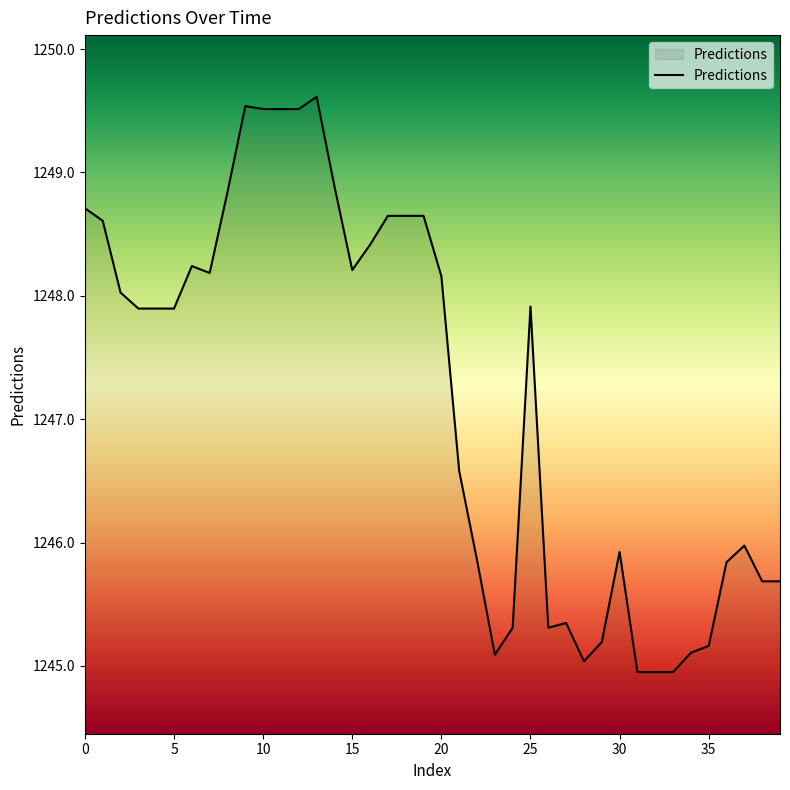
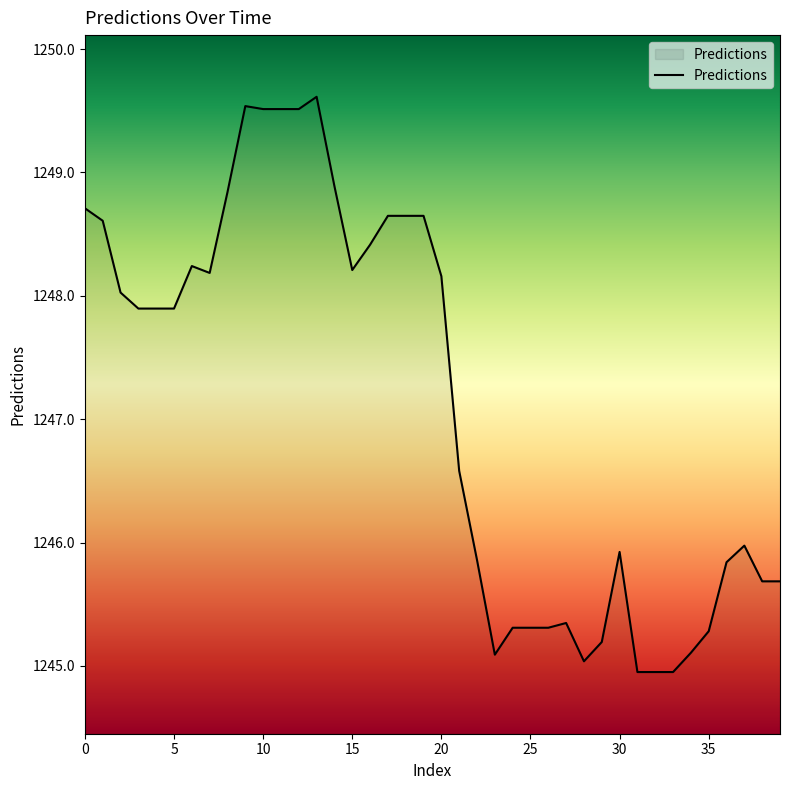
  {
    "0": 1248.71,
    "5": 1247.90,
    "10": 1249.51,
    "15": 1248.21,
    "20": 1248.16,
-   "25": 1247.91,
+   "25": 1245.31,
    "30": 1245.92,
-   "35": 1245.16
+   "35": 1245.28
  }
